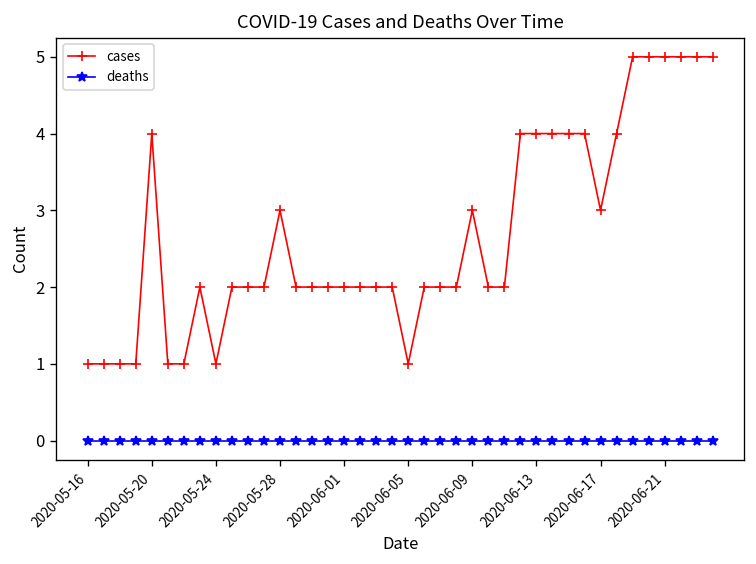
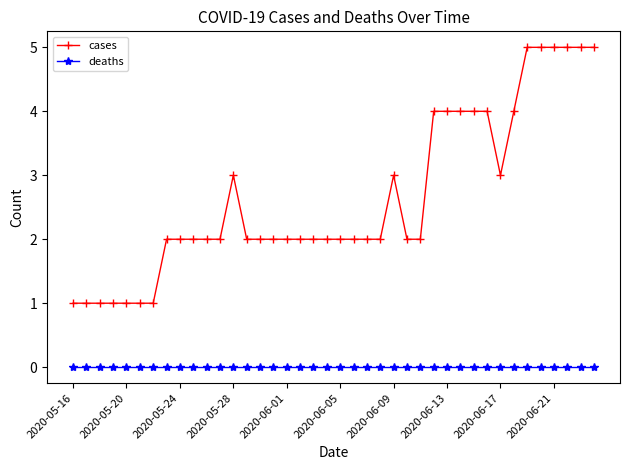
  {
    "cases": {
      "2020-05-16": 1,
-     "2020-05-20": 4,
-     "2020-05-24": 1,
+     "2020-05-20": 1,
+     "2020-05-24": 2,
      "2020-05-28": 3,
      "2020-06-01": 2,
-     "2020-06-05": 1,
+     "2020-06-05": 2,
      "2020-06-09": 3,
      "2020-06-13": 4,
      "2020-06-17": 3,
      "2020-06-21": 5
    },
    "deaths": {
      "2020-05-16": 0,
      "2020-05-20": 0,
      "2020-05-24": 0,
      "2020-05-28": 0,
      "2020-06-01": 0,
      "2020-06-05": 0,
      "2020-06-09": 0,
      "2020-06-13": 0,
      "2020-06-17": 0,
      "2020-06-21": 0
    }
  }
